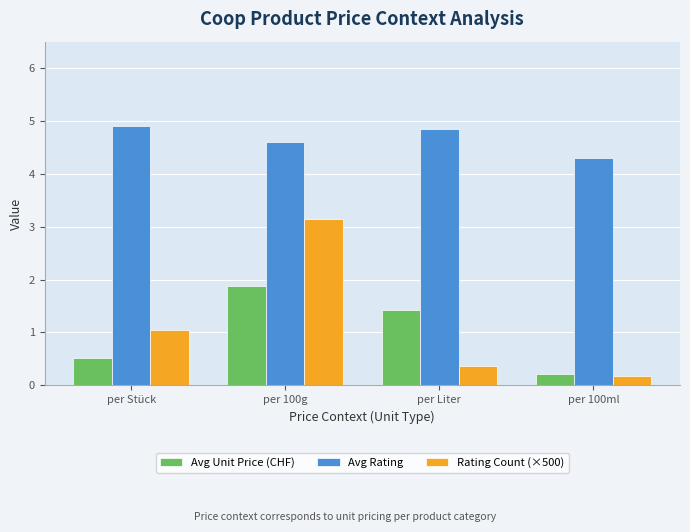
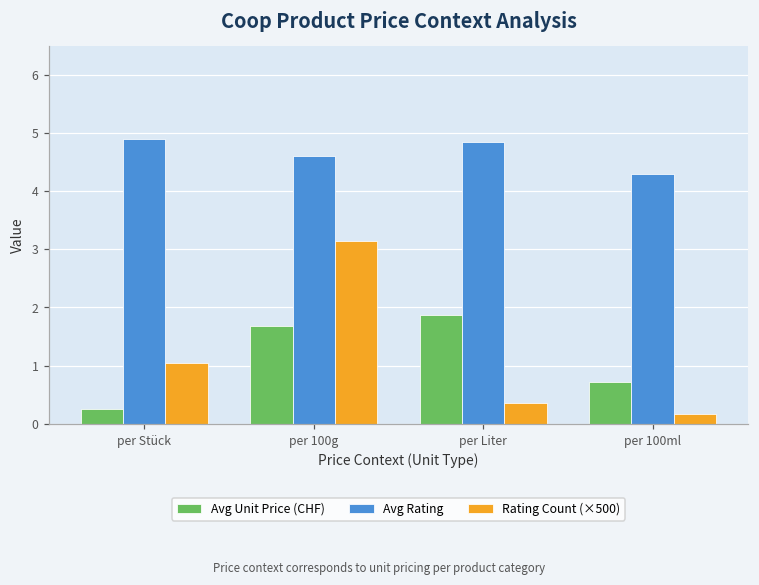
  {
    "Avg Unit Price (CHF)": {
-     "per Stück": 0.5,
-     "per 100g": 1.9,
-     "per Liter": 1.4,
-     "per 100ml": 0.2
+     "per Stück": 0.3,
+     "per 100g": 1.7,
+     "per Liter": 1.9,
+     "per 100ml": 0.7
    },
    "Avg Rating": {
      "per Stück": 4.9,
      "per 100g": 4.6,
      "per Liter": 4.9,
      "per 100ml": 4.3
    },
    "Rating Count (×500)": {
      "per Stück": 1.0,
      "per 100g": 3.1,
      "per Liter": 0.4,
      "per 100ml": 0.2
    }
  }
